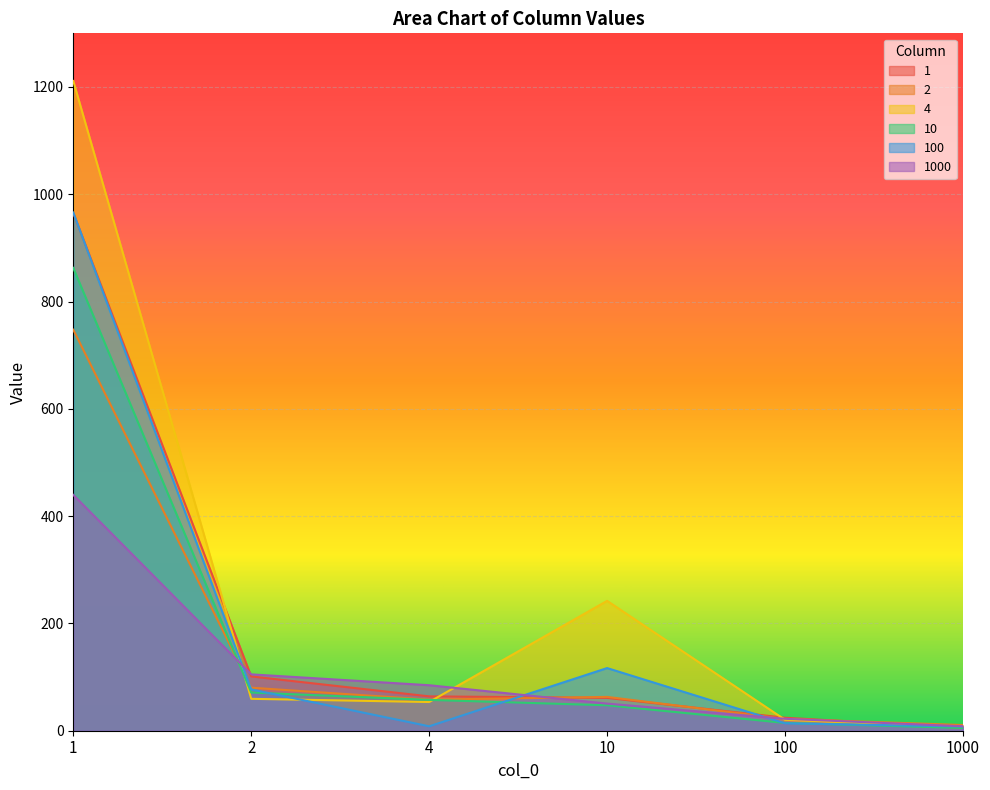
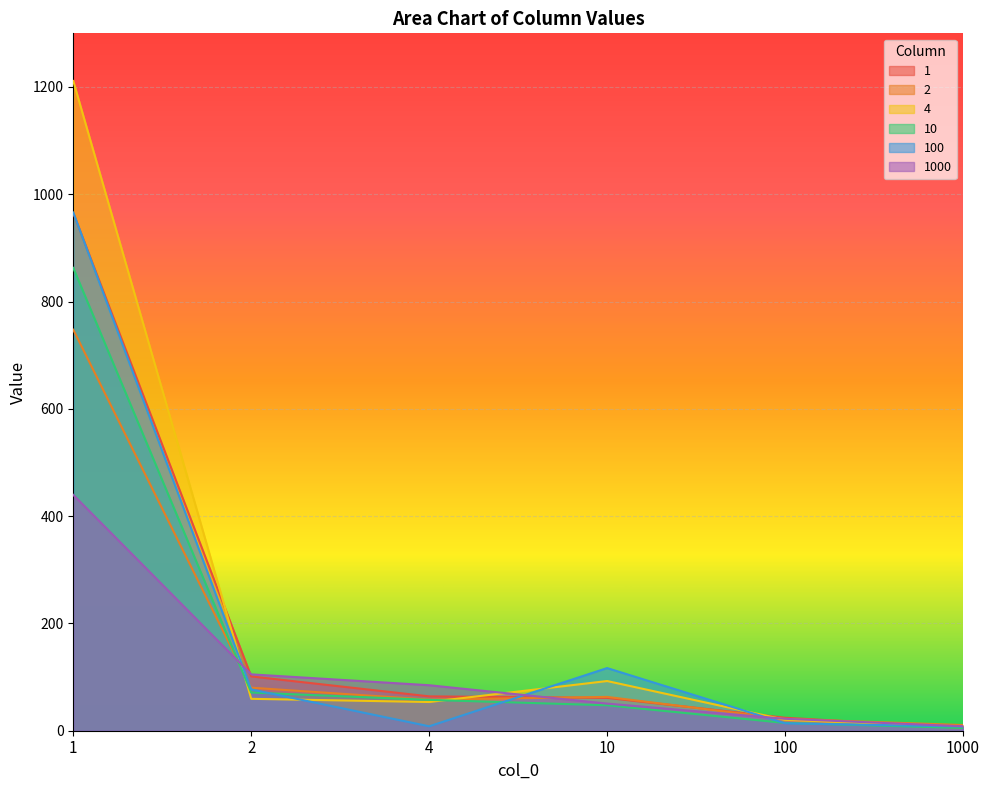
  {
    "4": {
      "1": 1210,
      "2": 60,
-     "10": 240
+     "10": 90
    },
    "10": {
      "1": 860,
      "2": 70
    },
    "100": {
      "4": 10,
      "10": 120
    },
    "1000": {
      "1": 440,
      "4": 80
    }
  }
